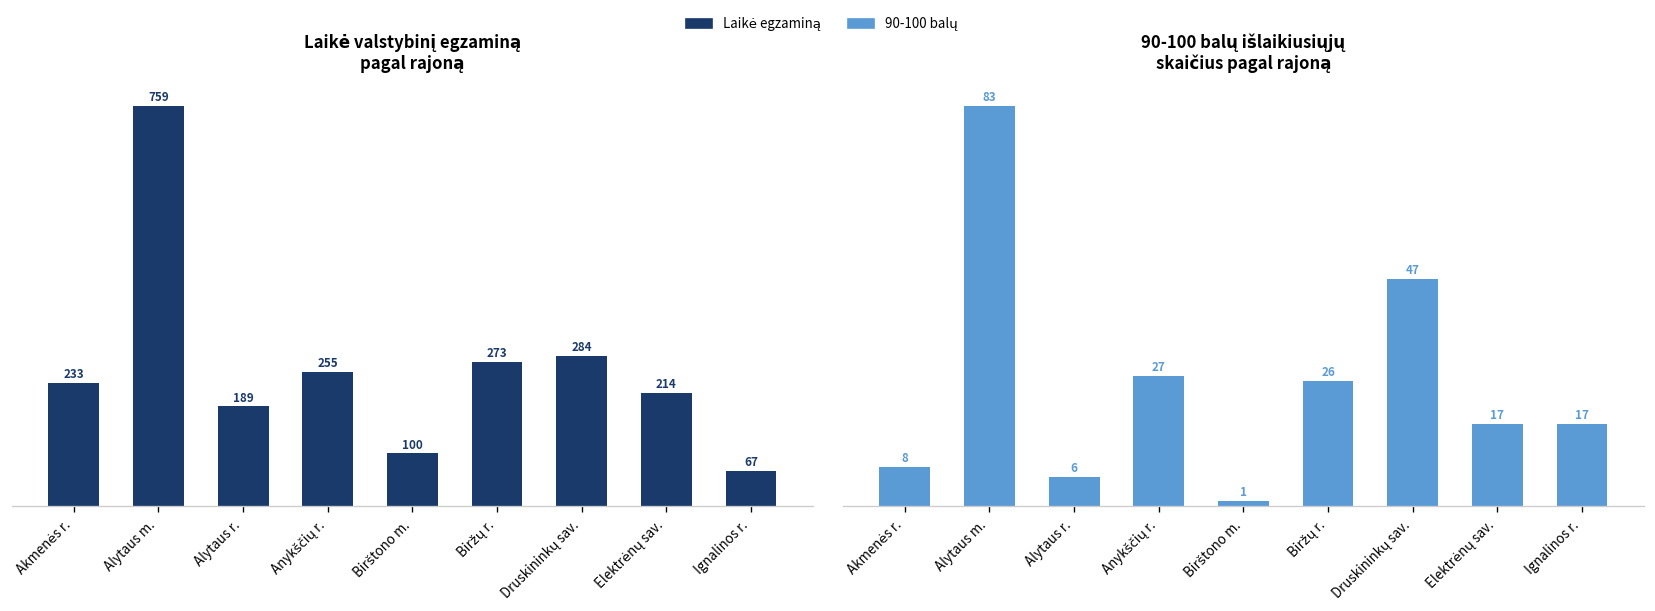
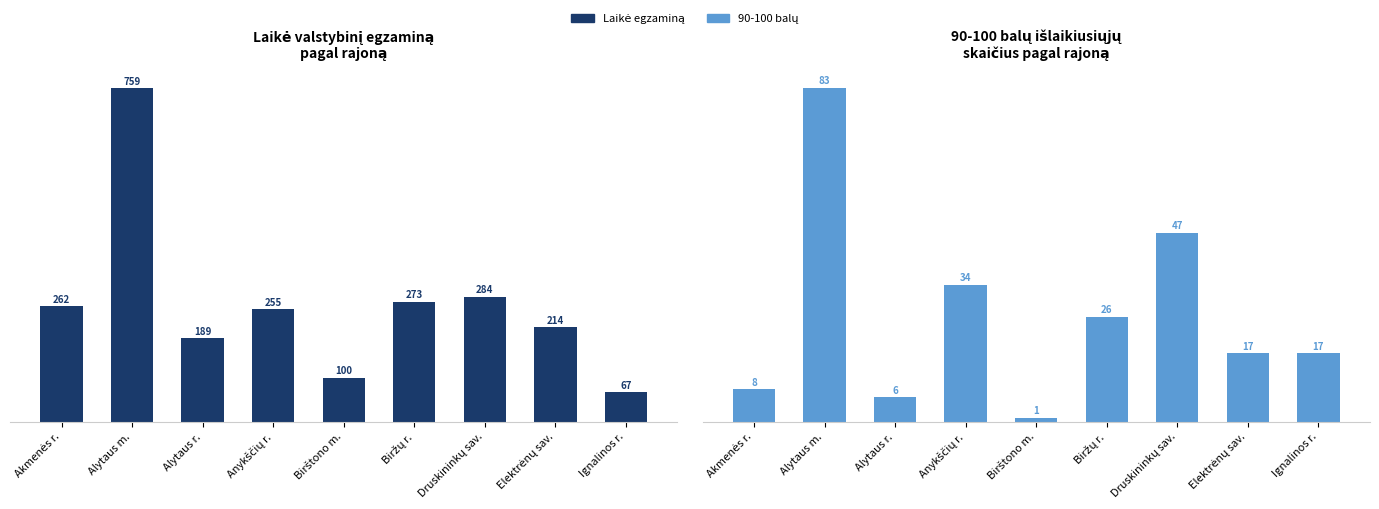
  {
    "Laikė valstybinį egzaminą pagal rajoną": {
-     "Akmenės r.": 233,
+     "Akmenės r.": 262,
      "Alytaus m.": 759,
      "Alytaus r.": 189,
      "Anykščių r.": 255,
      "Birštono m.": 100,
      "Biržų r.": 273,
      "Druskininkų sav.": 284,
      "Elektrėnų sav.": 214,
      "Ignalinos r.": 67
    },
    "90-100 balų išlaikiusiųjų skaičius pagal rajoną": {
      "Akmenės r.": 8,
      "Alytaus m.": 83,
      "Alytaus r.": 6,
-     "Anykščių r.": 27,
+     "Anykščių r.": 34,
      "Birštono m.": 1,
      "Biržų r.": 26,
      "Druskininkų sav.": 47,
      "Elektrėnų sav.": 17,
      "Ignalinos r.": 17
    }
  }
